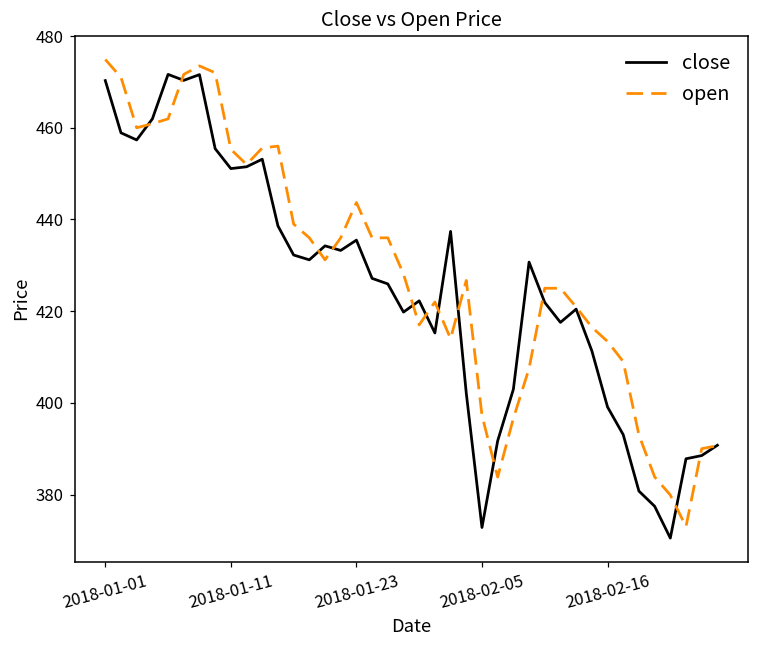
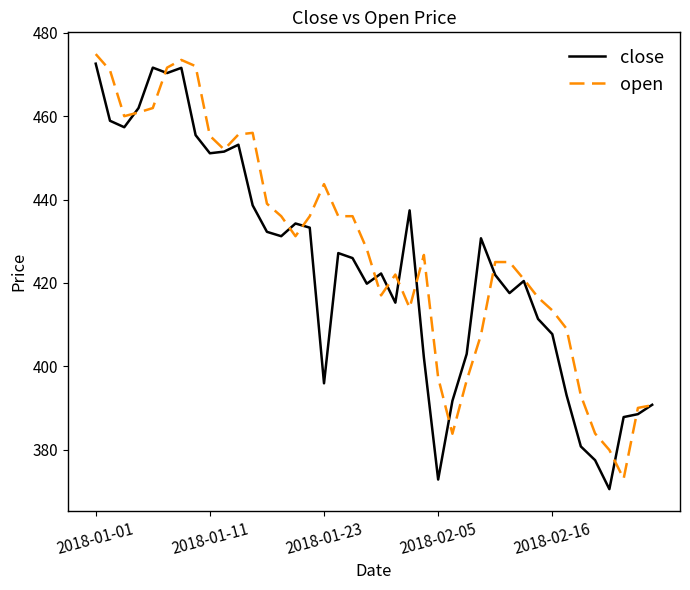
  {
    "close": {
-     "2018-01-01": 470,
+     "2018-01-01": 473,
      "2018-01-11": 451,
-     "2018-01-23": 436,
+     "2018-01-23": 396,
      "2018-02-05": 373,
-     "2018-02-16": 399
+     "2018-02-16": 408
    },
    "open": {
      "2018-01-01": 475,
      "2018-01-11": 455,
      "2018-01-23": 444,
      "2018-02-05": 397,
      "2018-02-16": 413
    }
  }
